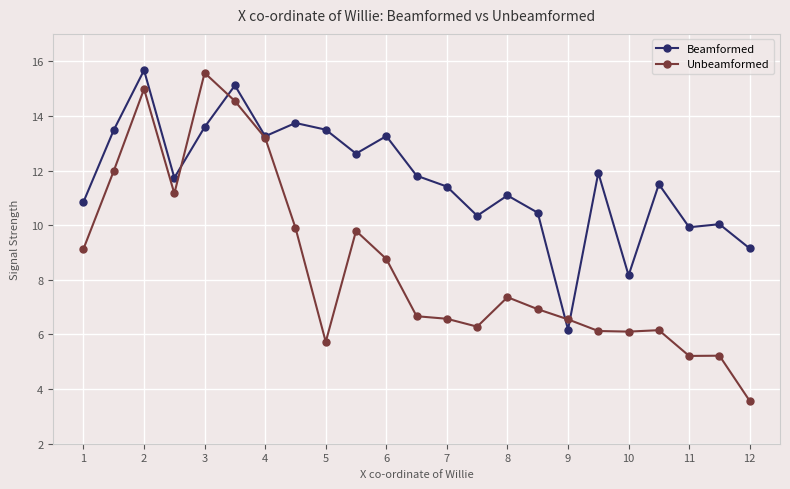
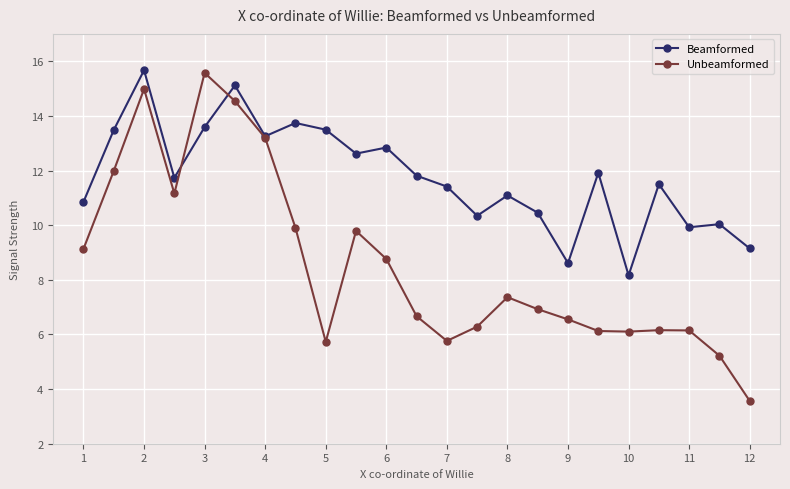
  {
    "Beamformed": {
      "1": 10.9,
      "2": 15.7,
      "3": 13.6,
      "5": 13.5,
-     "6": 13.3,
+     "6": 12.8,
      "7": 11.4,
      "8": 11.1,
-     "9": 6.2,
+     "9": 8.6,
      "10": 8.2,
      "11": 9.9,
      "12": 9.1
    },
    "Unbeamformed": {
      "1": 9.1,
      "2": 15.0,
      "3": 15.6,
      "5": 5.7,
      "6": 8.8,
-     "7": 6.6,
+     "7": 5.8,
      "8": 7.4,
      "9": 6.6,
      "10": 6.1,
-     "11": 5.2,
+     "11": 6.1,
      "12": 3.6
    }
  }
